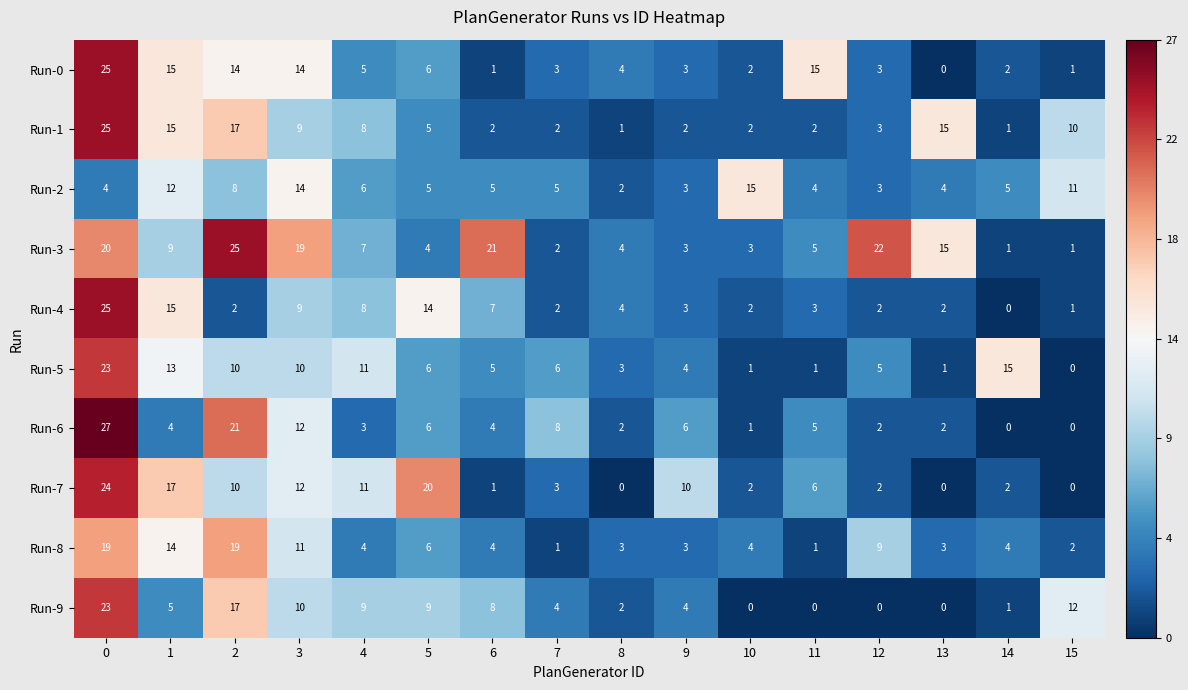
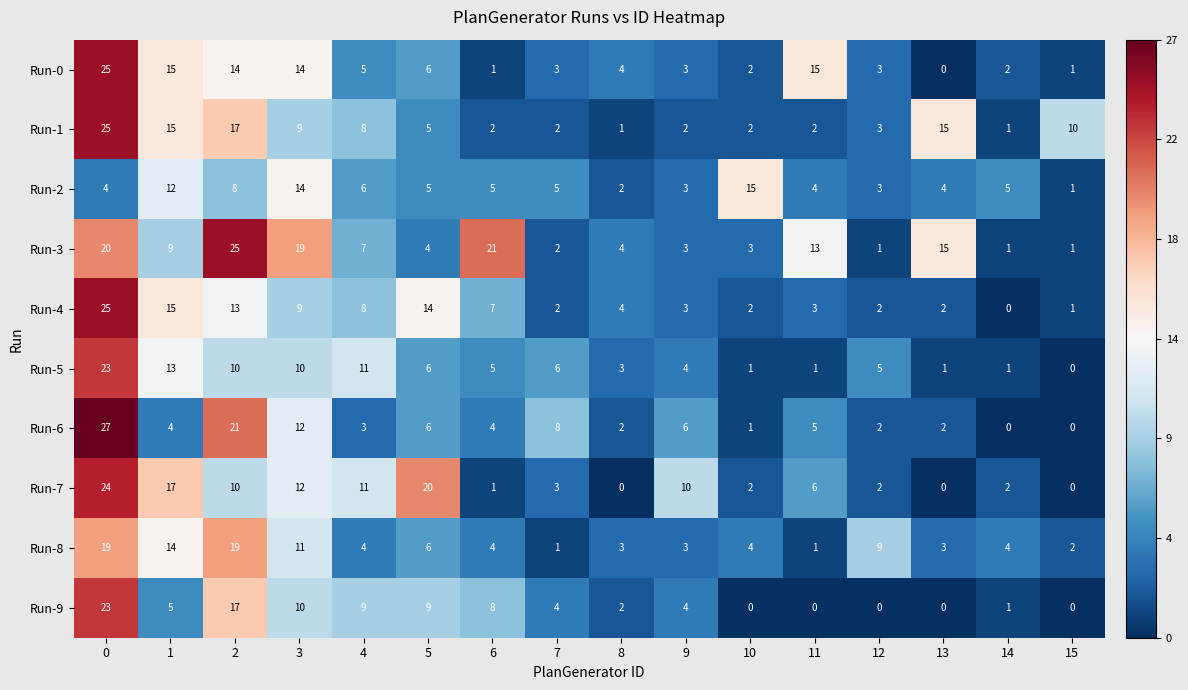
  {
    "Run-0": {
      "0": 25,
      "1": 15,
      "2": 14,
      "3": 14,
      "4": 5,
      "5": 6,
      "6": 1,
      "7": 3,
      "8": 4,
      "9": 3,
      "10": 2,
      "11": 15,
      "12": 3,
      "13": 0,
      "14": 2,
      "15": 1
    },
    "Run-1": {
      "0": 25,
      "1": 15,
      "2": 17,
      "3": 9,
      "4": 8,
      "5": 5,
      "6": 2,
      "7": 2,
      "8": 1,
      "9": 2,
      "10": 2,
      "11": 2,
      "12": 3,
      "13": 15,
      "14": 1,
      "15": 10
    },
    "Run-2": {
      "0": 4,
      "1": 12,
      "2": 8,
      "3": 14,
      "4": 6,
      "5": 5,
      "6": 5,
      "7": 5,
      "8": 2,
      "9": 3,
      "10": 15,
      "11": 4,
      "12": 3,
      "13": 4,
      "14": 5,
-     "15": 11
+     "15": 1
    },
    "Run-3": {
      "0": 20,
      "1": 9,
      "2": 25,
      "3": 19,
      "4": 7,
      "5": 4,
      "6": 21,
      "7": 2,
      "8": 4,
      "9": 3,
      "10": 3,
-     "11": 5,
-     "12": 22,
+     "11": 13,
+     "12": 1,
      "13": 15,
      "14": 1,
      "15": 1
    },
    "Run-4": {
      "0": 25,
      "1": 15,
-     "2": 2,
+     "2": 13,
      "3": 9,
      "4": 8,
      "5": 14,
      "6": 7,
      "7": 2,
      "8": 4,
      "9": 3,
      "10": 2,
      "11": 3,
      "12": 2,
      "13": 2,
      "14": 0,
      "15": 1
    },
    "Run-5": {
      "0": 23,
      "1": 13,
      "2": 10,
      "3": 10,
      "4": 11,
      "5": 6,
      "6": 5,
      "7": 6,
      "8": 3,
      "9": 4,
      "10": 1,
      "11": 1,
      "12": 5,
      "13": 1,
-     "14": 15,
+     "14": 1,
      "15": 0
    },
    "Run-6": {
      "0": 27,
      "1": 4,
      "2": 21,
      "3": 12,
      "4": 3,
      "5": 6,
      "6": 4,
      "7": 8,
      "8": 2,
      "9": 6,
      "10": 1,
      "11": 5,
      "12": 2,
      "13": 2,
      "14": 0,
      "15": 0
    },
    "Run-7": {
      "0": 24,
      "1": 17,
      "2": 10,
      "3": 12,
      "4": 11,
      "5": 20,
      "6": 1,
      "7": 3,
      "8": 0,
      "9": 10,
      "10": 2,
      "11": 6,
      "12": 2,
      "13": 0,
      "14": 2,
      "15": 0
    },
    "Run-8": {
      "0": 19,
      "1": 14,
      "2": 19,
      "3": 11,
      "4": 4,
      "5": 6,
      "6": 4,
      "7": 1,
      "8": 3,
      "9": 3,
      "10": 4,
      "11": 1,
      "12": 9,
      "13": 3,
      "14": 4,
      "15": 2
    },
    "Run-9": {
      "0": 23,
      "1": 5,
      "2": 17,
      "3": 10,
      "4": 9,
      "5": 9,
      "6": 8,
      "7": 4,
      "8": 2,
      "9": 4,
      "10": 0,
      "11": 0,
      "12": 0,
      "13": 0,
      "14": 1,
-     "15": 12
+     "15": 0
    }
  }
